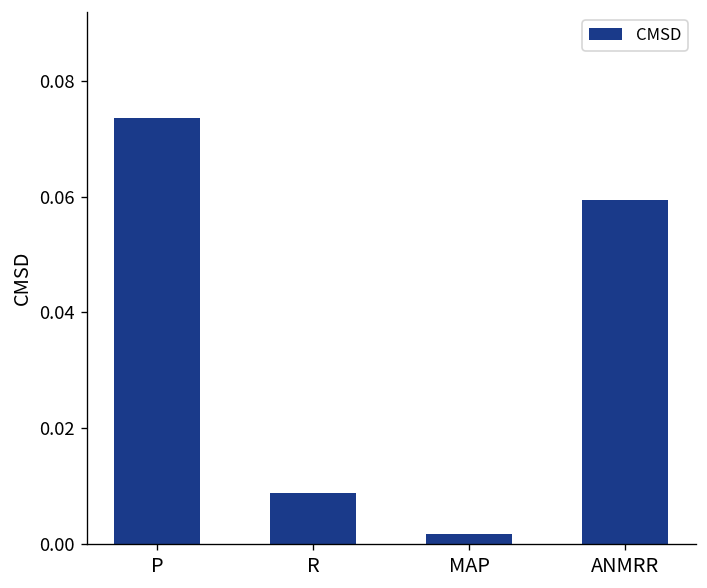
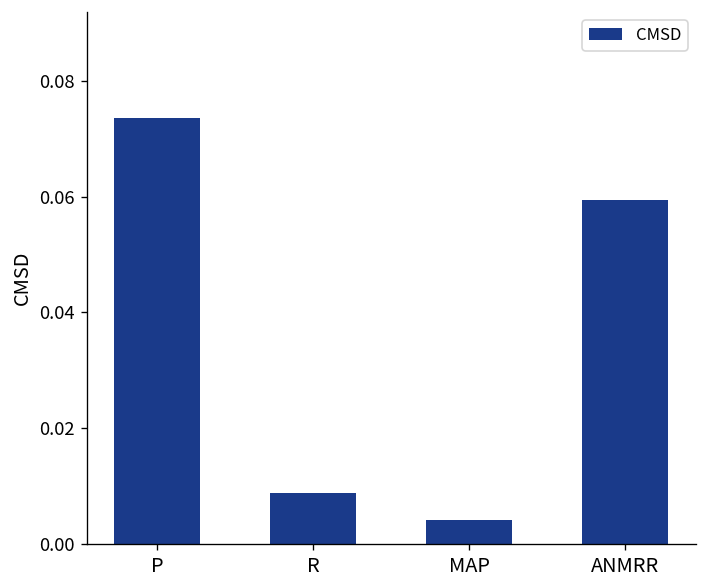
  {
    "P": 0.074,
    "R": 0.009,
-   "MAP": 0.002,
+   "MAP": 0.004,
    "ANMRR": 0.059
  }
